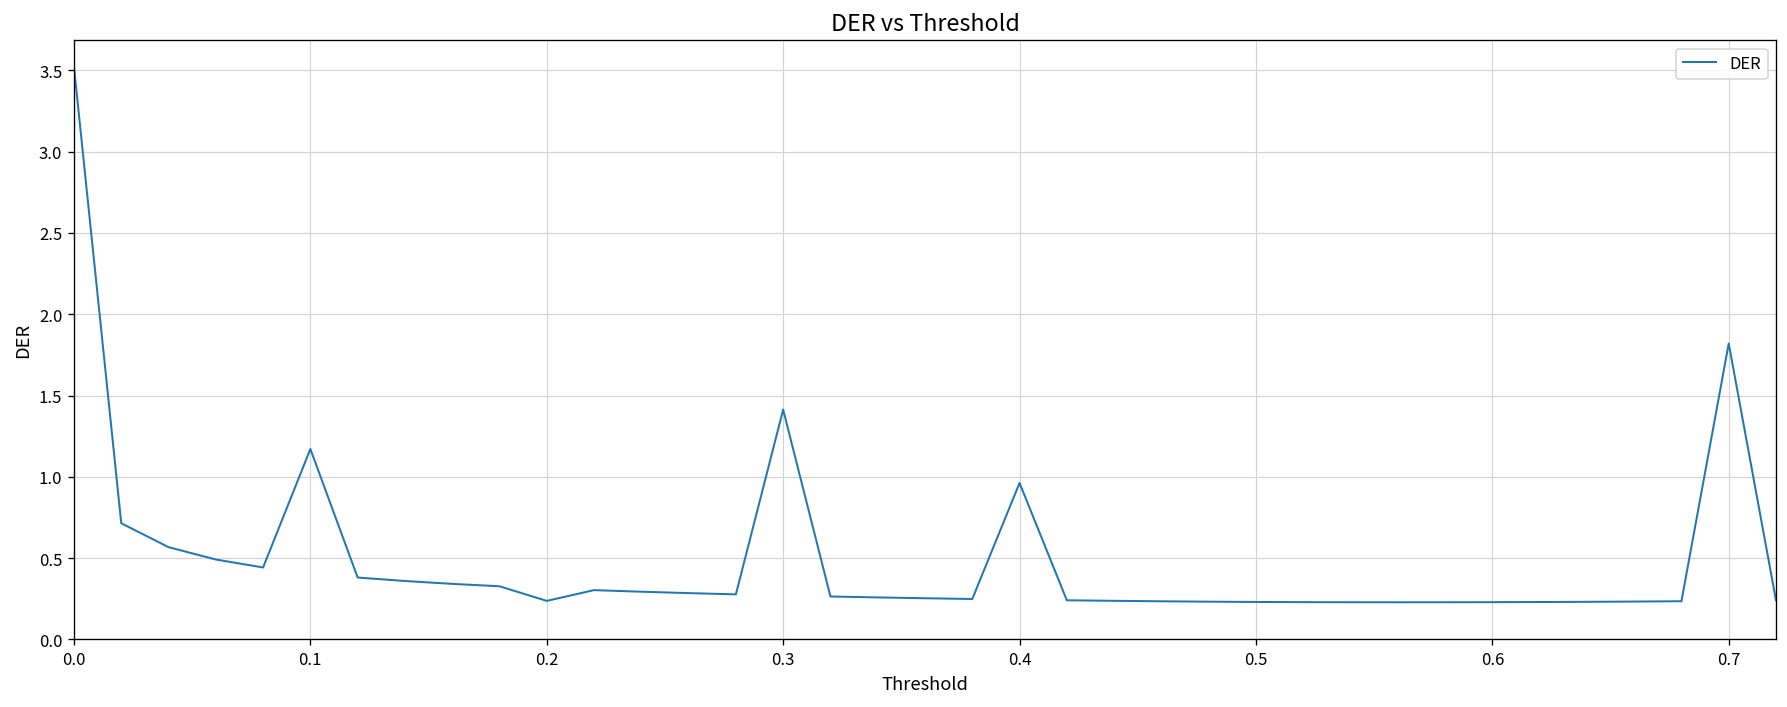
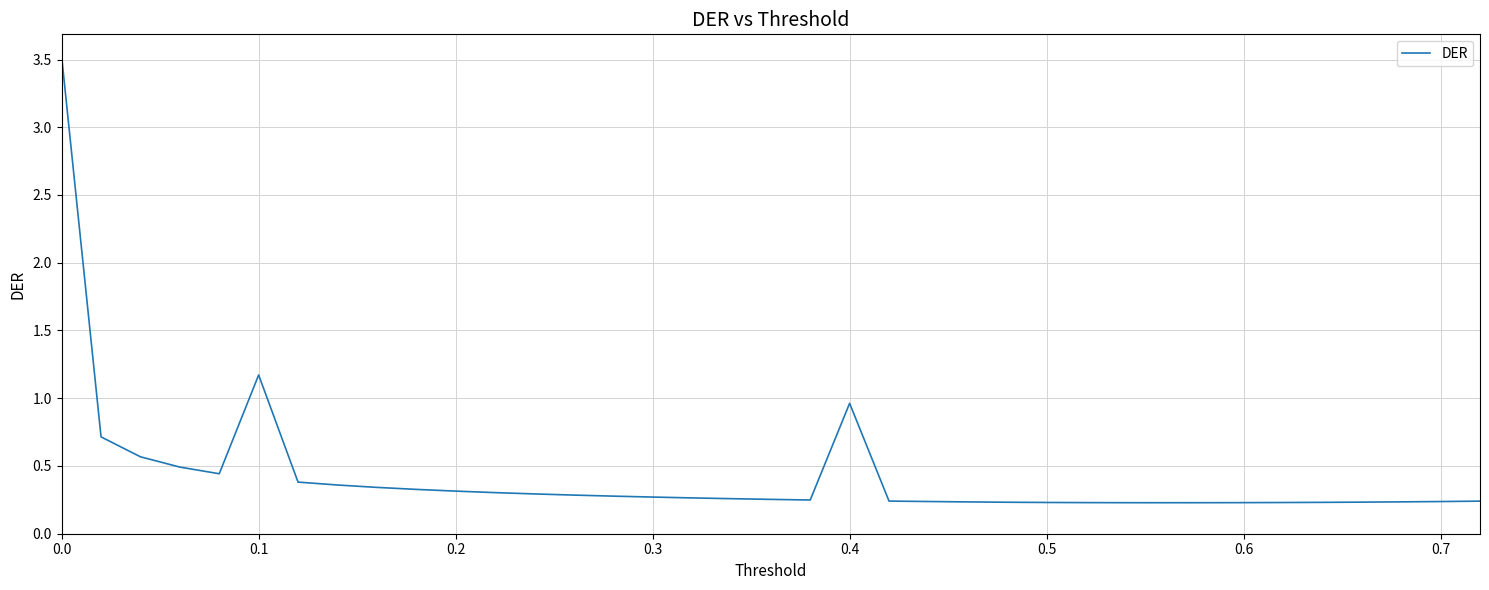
  {
    "0.0": 3.52,
    "0.1": 1.17,
-   "0.2": 0.24,
-   "0.3": 1.41,
+   "0.2": 0.31,
+   "0.3": 0.27,
    "0.4": 0.96,
    "0.5": 0.23,
    "0.6": 0.23,
-   "0.7": 1.82
+   "0.7": 0.24
  }
